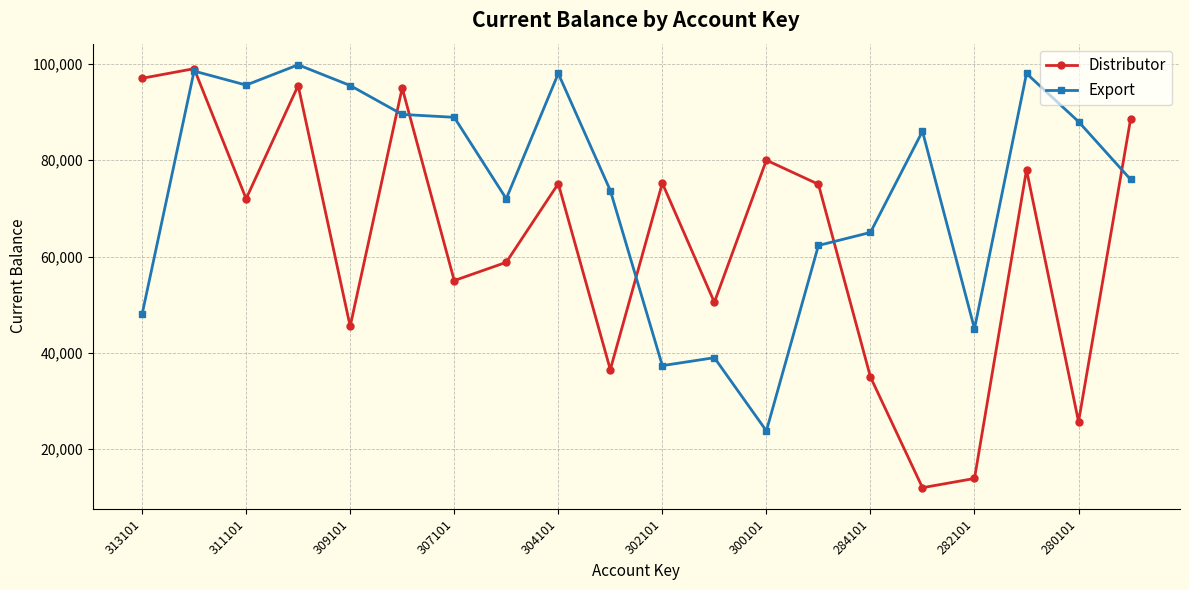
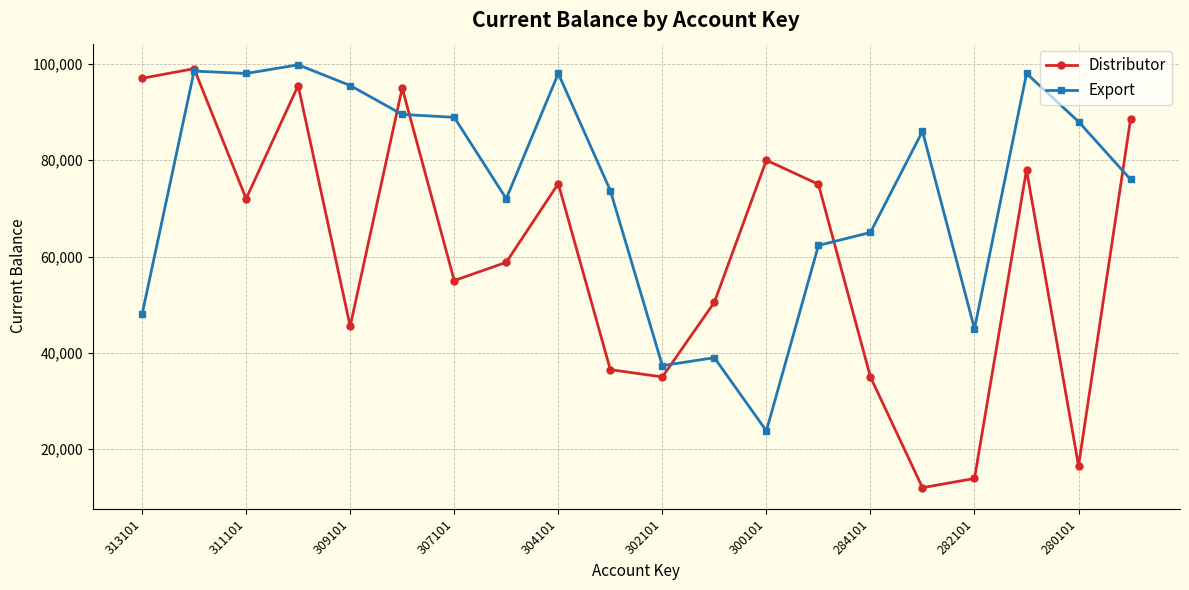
  {
    "Distributor": {
      "313101": "97,000",
      "311101": "72,000",
      "309101": "46,000",
      "307101": "55,000",
      "304101": "75,000",
-     "302101": "75,000",
+     "302101": "35,000",
      "300101": "80,000",
      "284101": "35,000",
      "282101": "14,000",
-     "280101": "26,000"
+     "280101": "17,000"
    },
    "Export": {
      "313101": "48,000",
-     "311101": "96,000",
+     "311101": "98,000",
      "309101": "96,000",
      "307101": "89,000",
      "304101": "98,000",
      "302101": "37,000",
      "300101": "24,000",
      "284101": "65,000",
      "282101": "45,000",
      "280101": "88,000"
    }
  }
